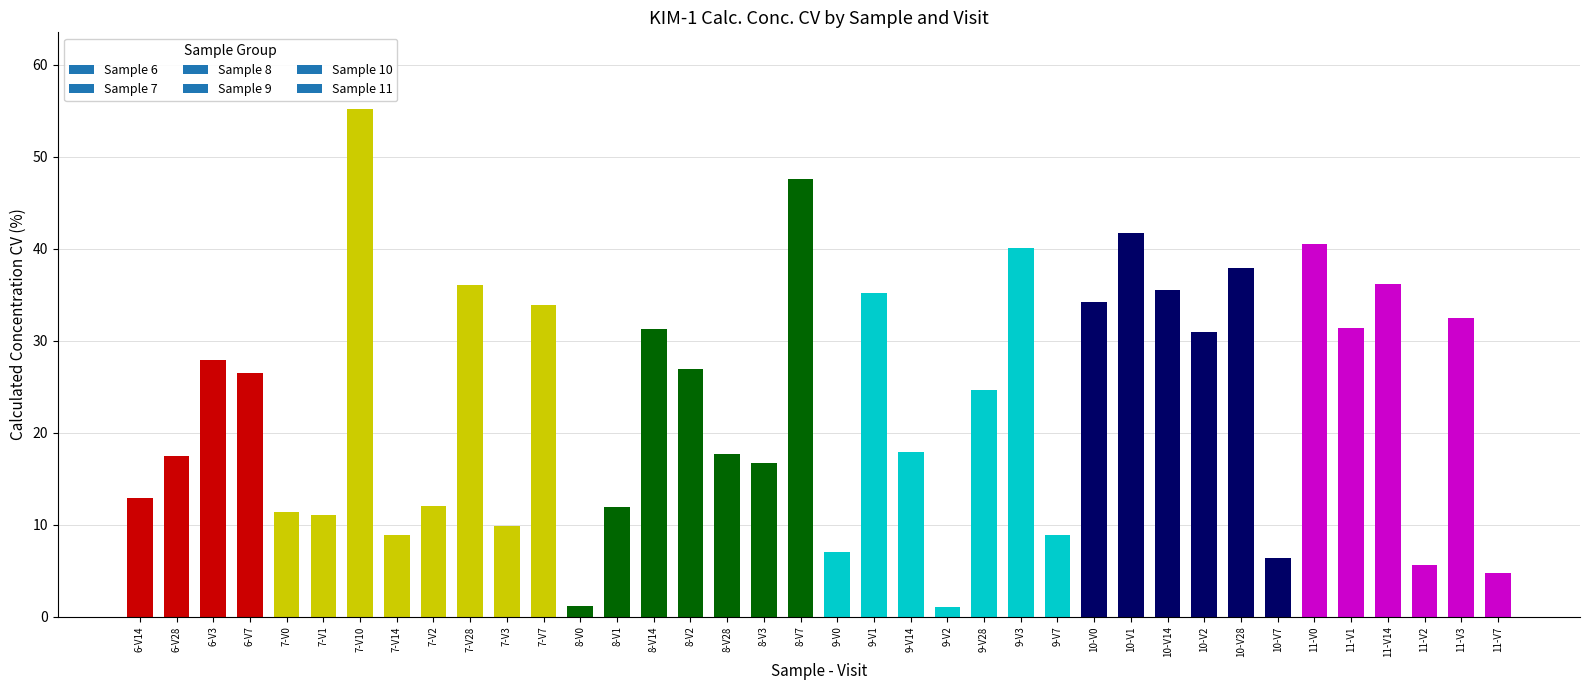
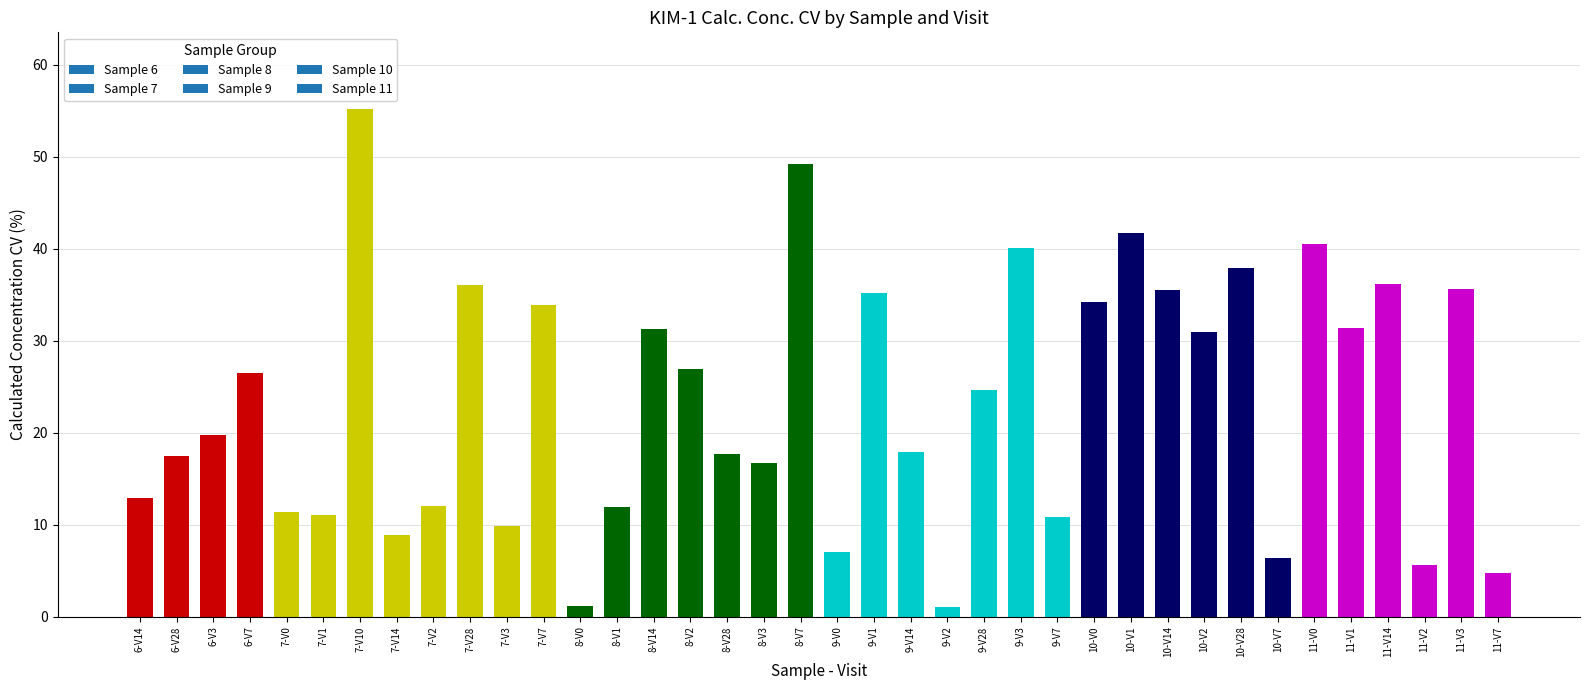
  {
    "6-V14": 13,
    "6-V28": 17,
-   "6-V3": 28,
+   "6-V3": 20,
    "6-V7": 26,
    "7-V0": 11,
    "7-V1": 11,
    "7-V10": 55,
    "7-V14": 9,
    "7-V2": 12,
    "7-V28": 36,
    "7-V3": 10,
    "7-V7": 34,
    "8-V0": 1,
    "8-V1": 12,
    "8-V14": 31,
    "8-V2": 27,
    "8-V28": 18,
    "8-V3": 17,
-   "8-V7": 48,
+   "8-V7": 49,
    "9-V0": 7,
    "9-V1": 35,
    "9-V14": 18,
    "9-V2": 1,
    "9-V28": 25,
    "9-V3": 40,
-   "9-V7": 9,
+   "9-V7": 11,
    "10-V0": 34,
    "10-V1": 42,
    "10-V14": 36,
    "10-V2": 31,
    "10-V28": 38,
    "10-V7": 6,
    "11-V0": 40,
    "11-V1": 31,
    "11-V14": 36,
    "11-V2": 6,
-   "11-V3": 33,
+   "11-V3": 36,
    "11-V7": 5
  }
